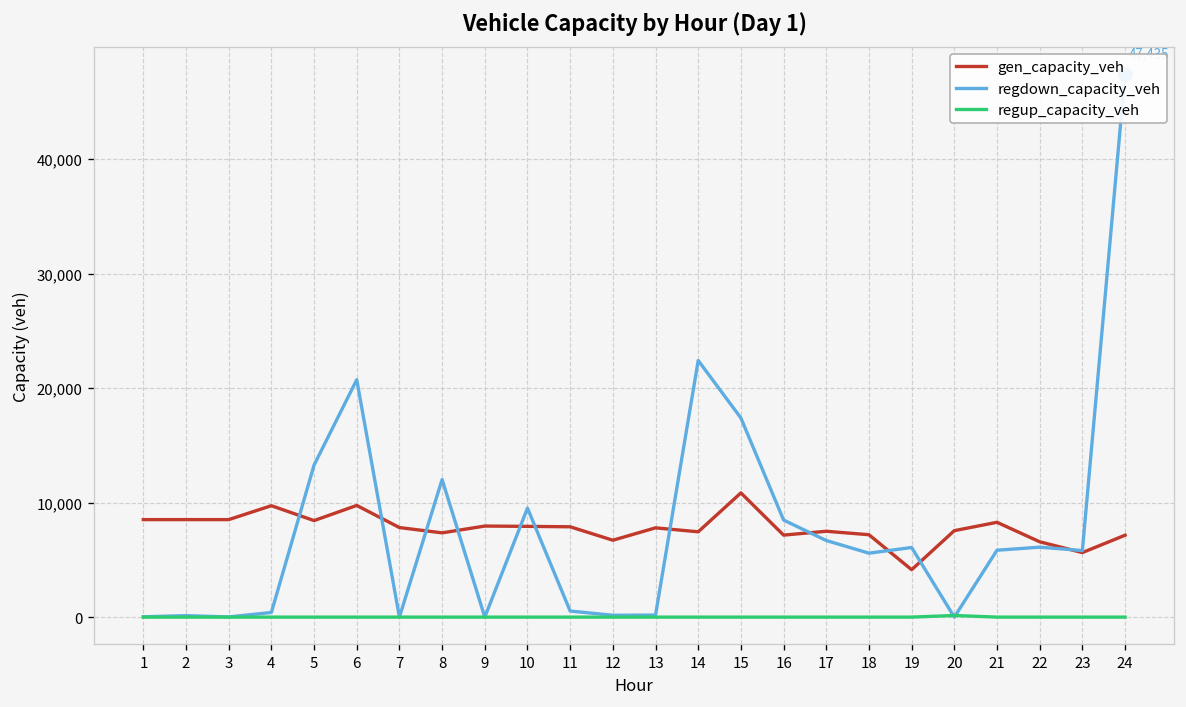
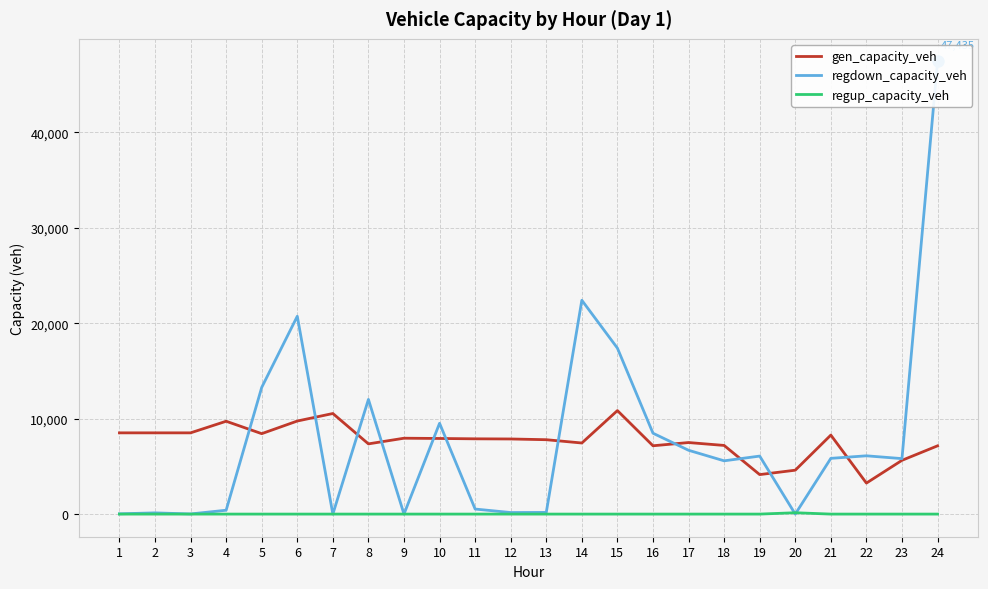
  {
    "gen_capacity_veh": {
      "1": "9,000",
      "2": "9,000",
      "3": "9,000",
      "4": "10,000",
      "5": "8,000",
      "6": "10,000",
-     "7": "8,000",
+     "7": "11,000",
      "8": "7,000",
      "9": "8,000",
      "10": "8,000",
      "11": "8,000",
-     "12": "7,000",
+     "12": "8,000",
      "13": "8,000",
      "14": "7,000",
      "15": "11,000",
      "16": "7,000",
      "17": "7,000",
      "18": "7,000",
      "19": "4,000",
-     "20": "8,000",
+     "20": "5,000",
      "21": "8,000",
-     "22": "7,000",
+     "22": "3,000",
      "24": "7,000"
    },
    "regup_capacity_veh": {
      "4": "0",
      "5": "0",
      "6": "0",
      "8": "0",
      "10": "0",
      "11": "0",
      "14": "0",
      "15": "0",
      "16": "0",
      "17": "0",
      "18": "0",
      "19": "0",
      "21": "0",
      "22": "0",
      "23": "0",
      "24": "0"
    }
  }
